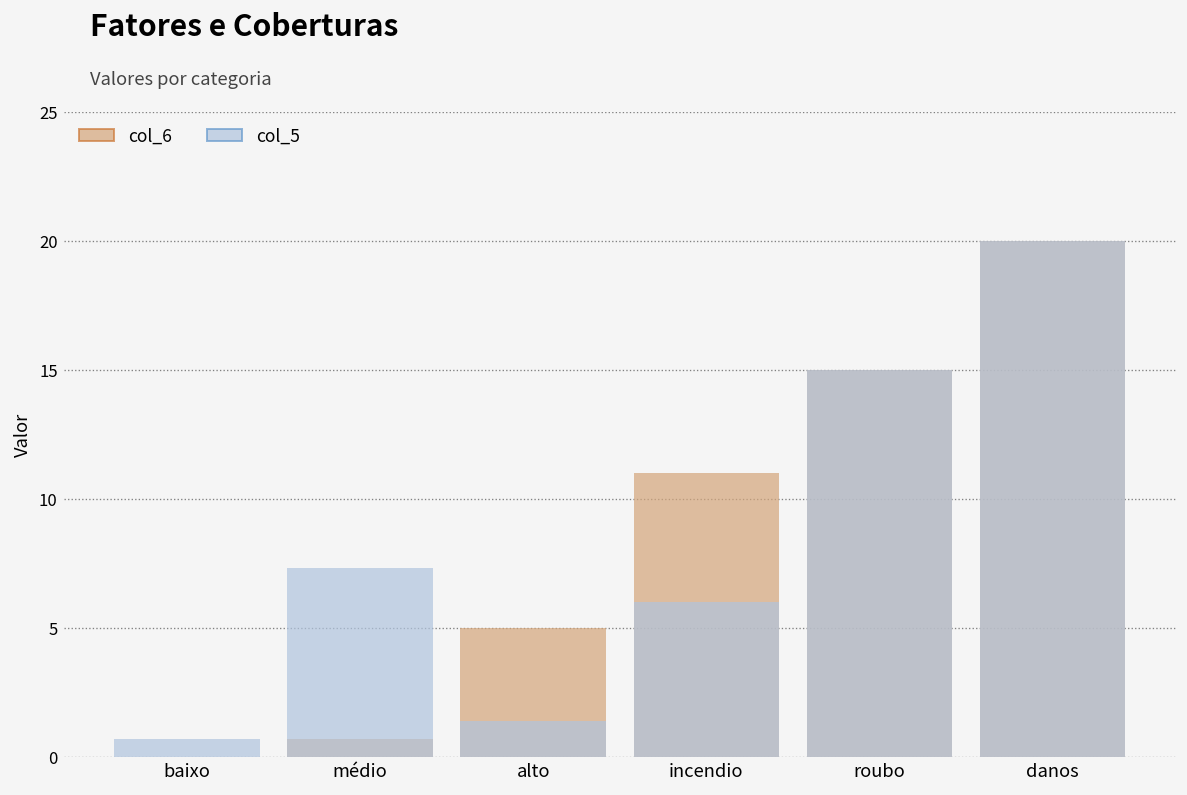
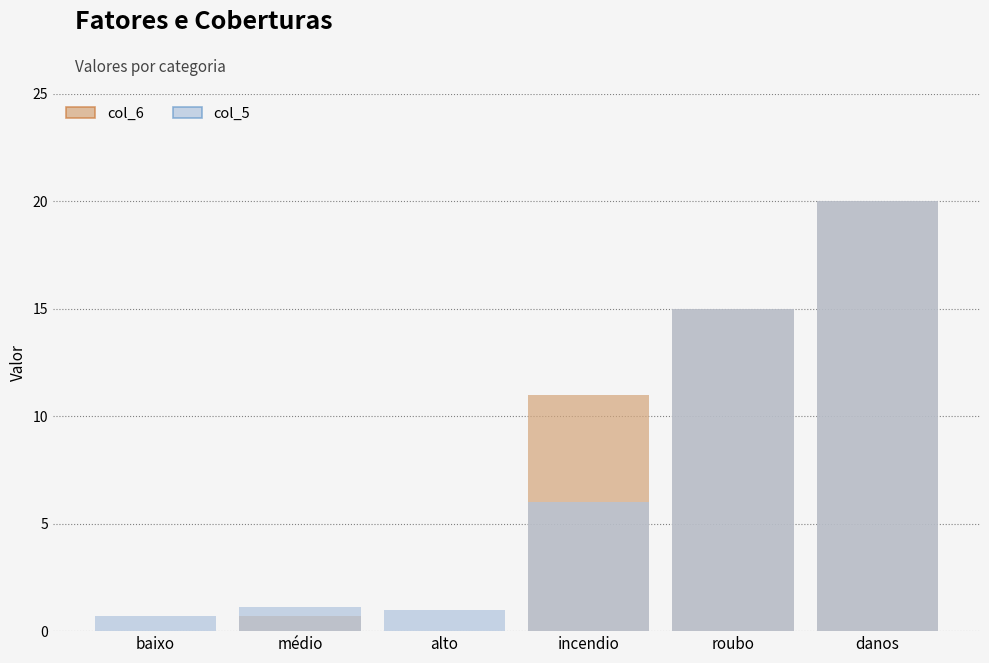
  {
    "col_6": {
      "baixo": 0,
-     "alto": 5,
+     "alto": 0,
      "incendio": 11,
      "roubo": 15,
      "danos": 20
    },
    "col_5": {
      "baixo": 0.7,
-     "médio": 7.3,
-     "alto": 1.4,
+     "médio": 1.1,
+     "alto": 1.0,
      "roubo": 15.0,
      "danos": 20.0
    }
  }
